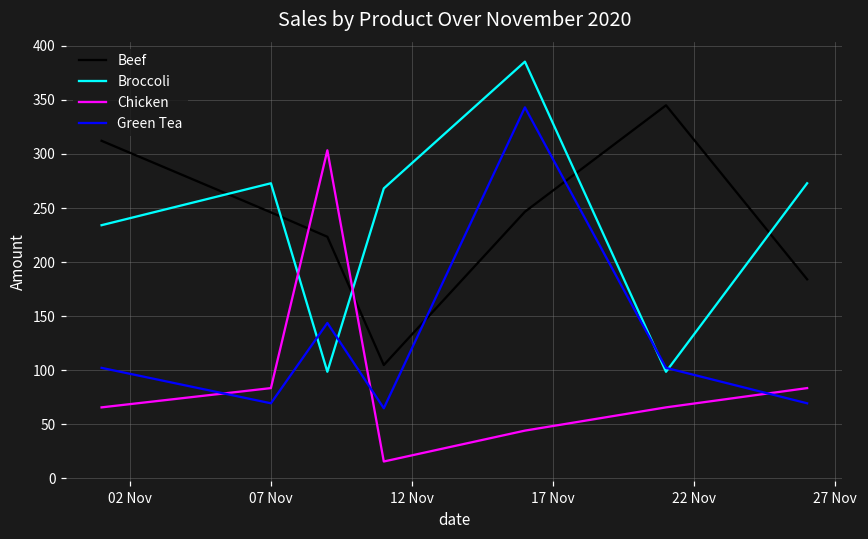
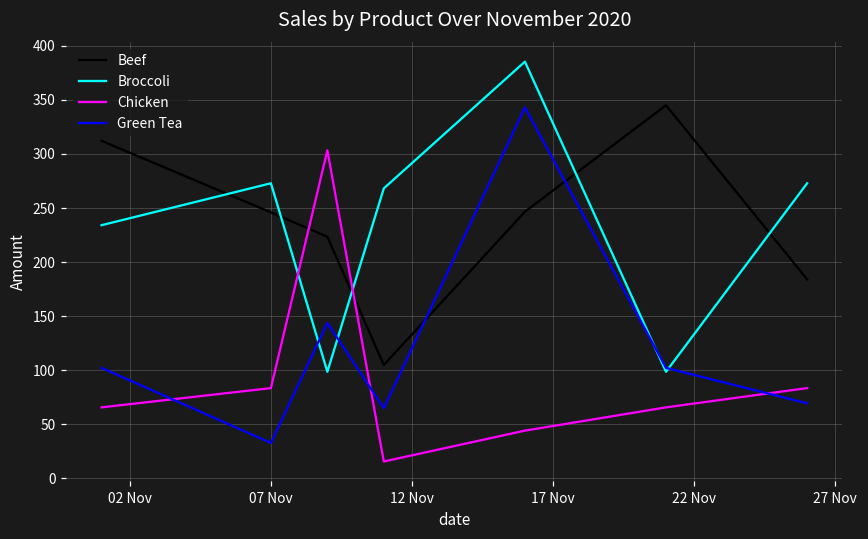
  {
    "Beef": {
      "07 Nov": 250
    },
    "Broccoli": {
      "07 Nov": 270
    },
    "Chicken": {
      "07 Nov": 80
    },
    "Green Tea": {
-     "07 Nov": 70
+     "07 Nov": 30
    }
  }
